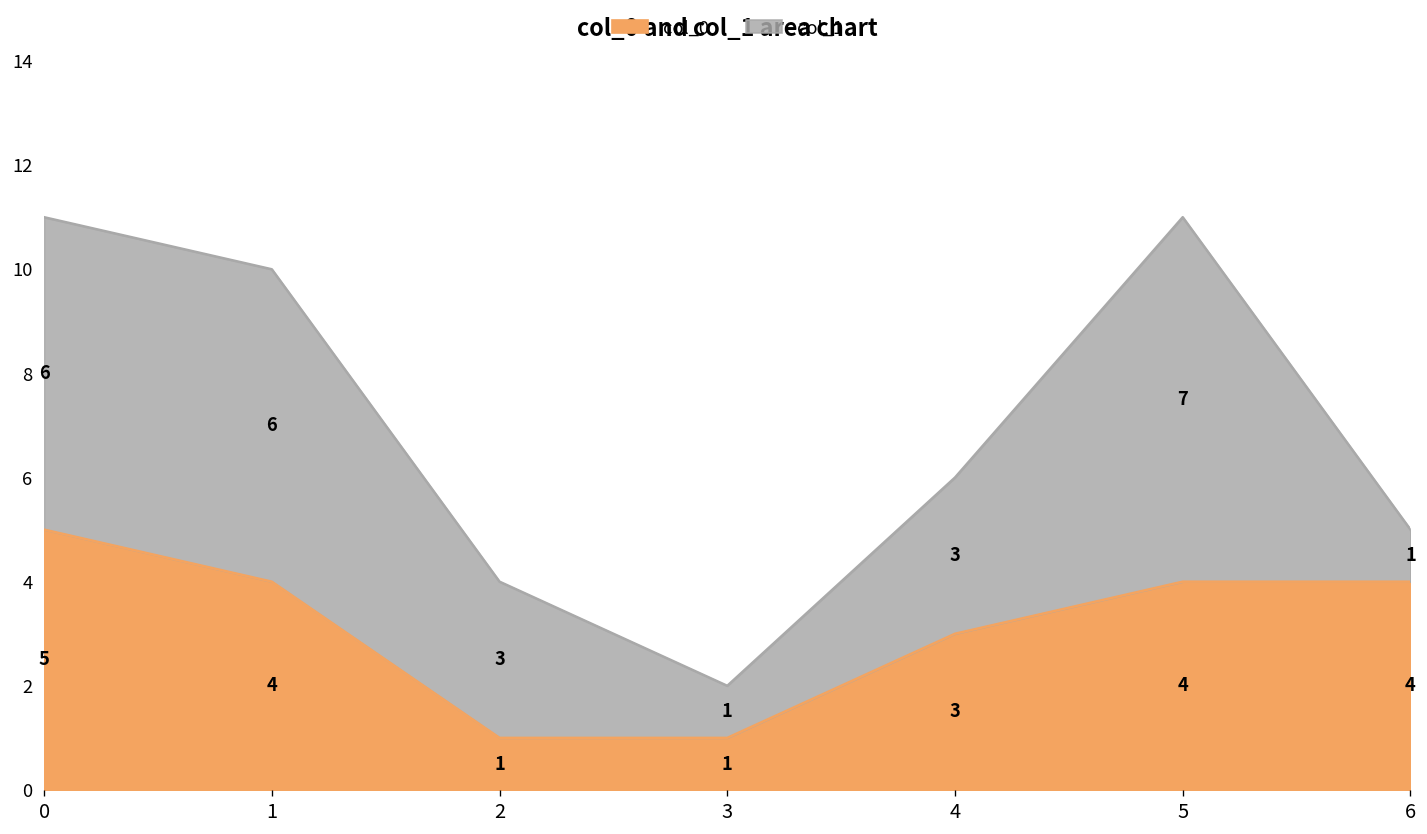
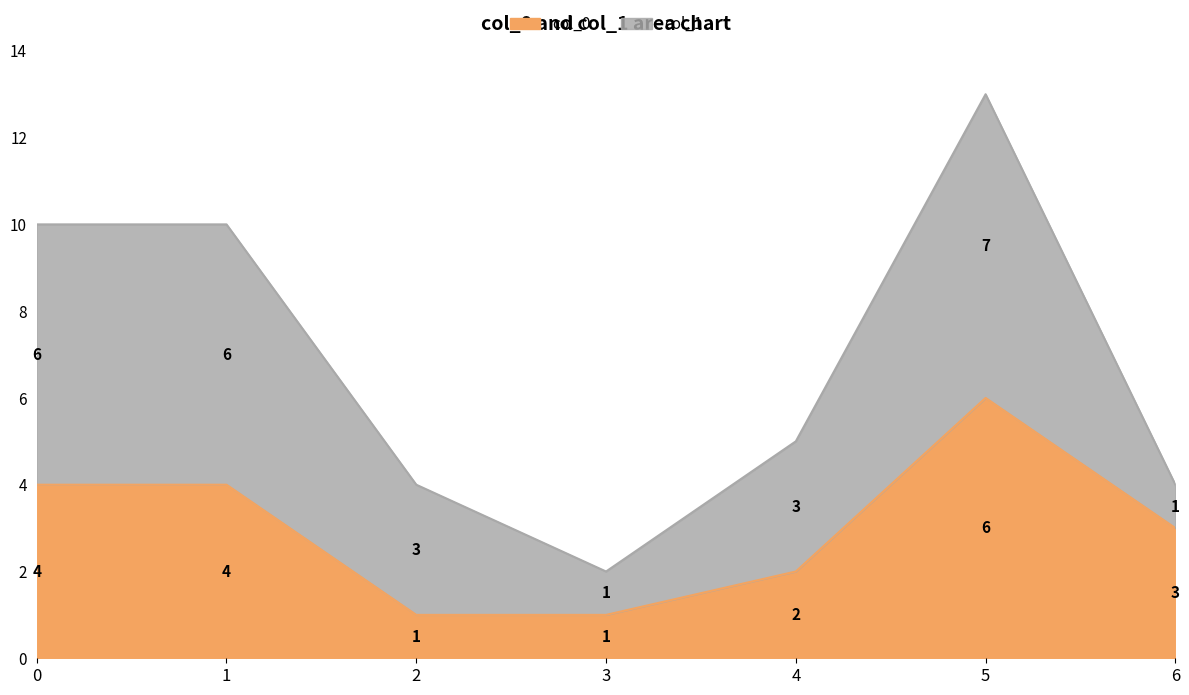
  {
    "col_0": {
-     "0": 5,
+     "0": 4,
      "2": 1,
      "3": 1,
-     "4": 3,
-     "5": 4,
-     "6": 4
+     "4": 2,
+     "5": 6,
+     "6": 3
    },
    "col_1": {
      "3": 1,
      "6": 1
    }
  }
